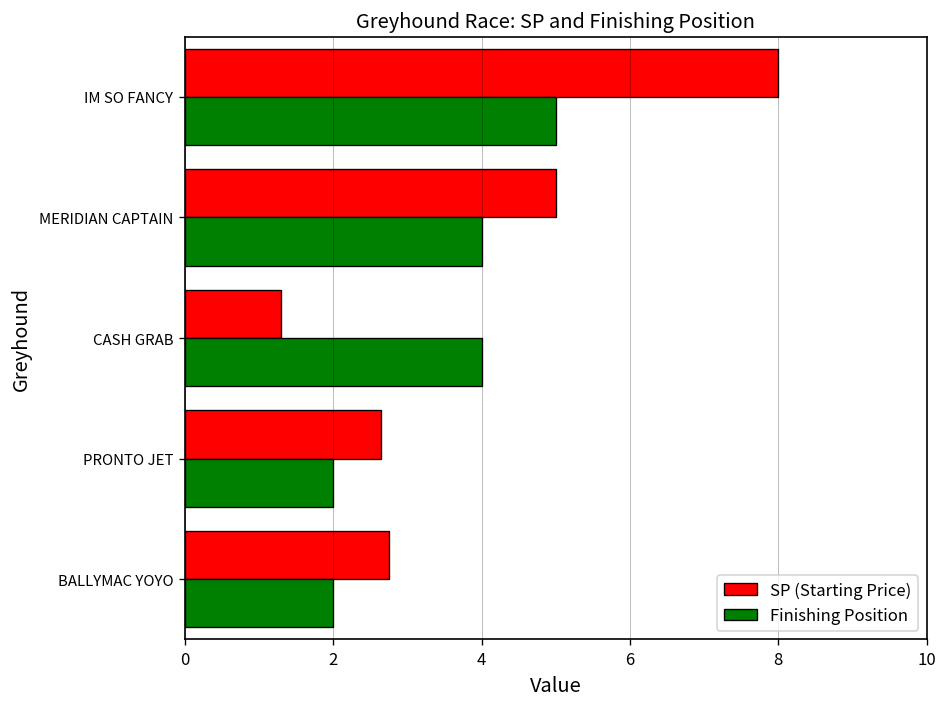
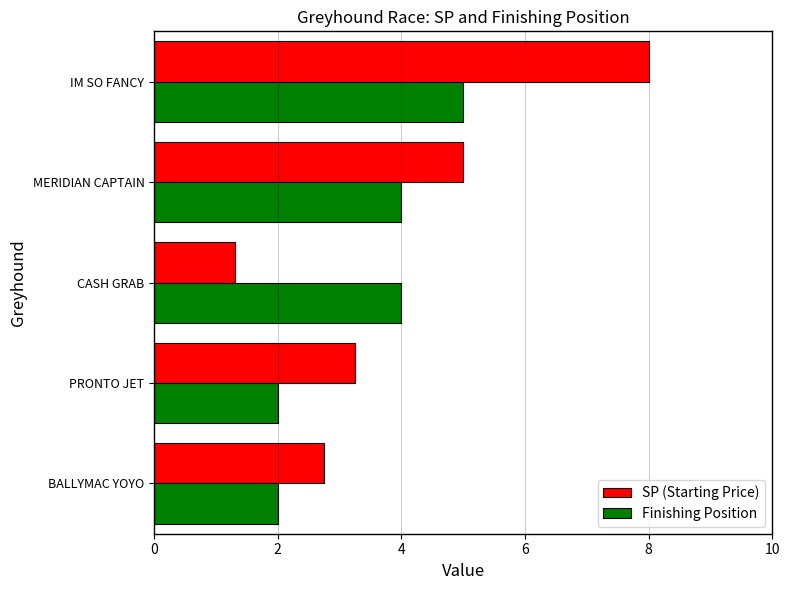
  {
    "SP (Starting Price)": {
      "IM SO FANCY": 8.0,
      "MERIDIAN CAPTAIN": 5.0,
      "CASH GRAB": 1.3,
-     "PRONTO JET": 2.6,
+     "PRONTO JET": 3.3,
      "BALLYMAC YOYO": 2.8
    },
    "Finishing Position": {
      "IM SO FANCY": 5.0,
      "MERIDIAN CAPTAIN": 4.0,
      "CASH GRAB": 4.0,
      "PRONTO JET": 2.0,
      "BALLYMAC YOYO": 2.0
    }
  }
